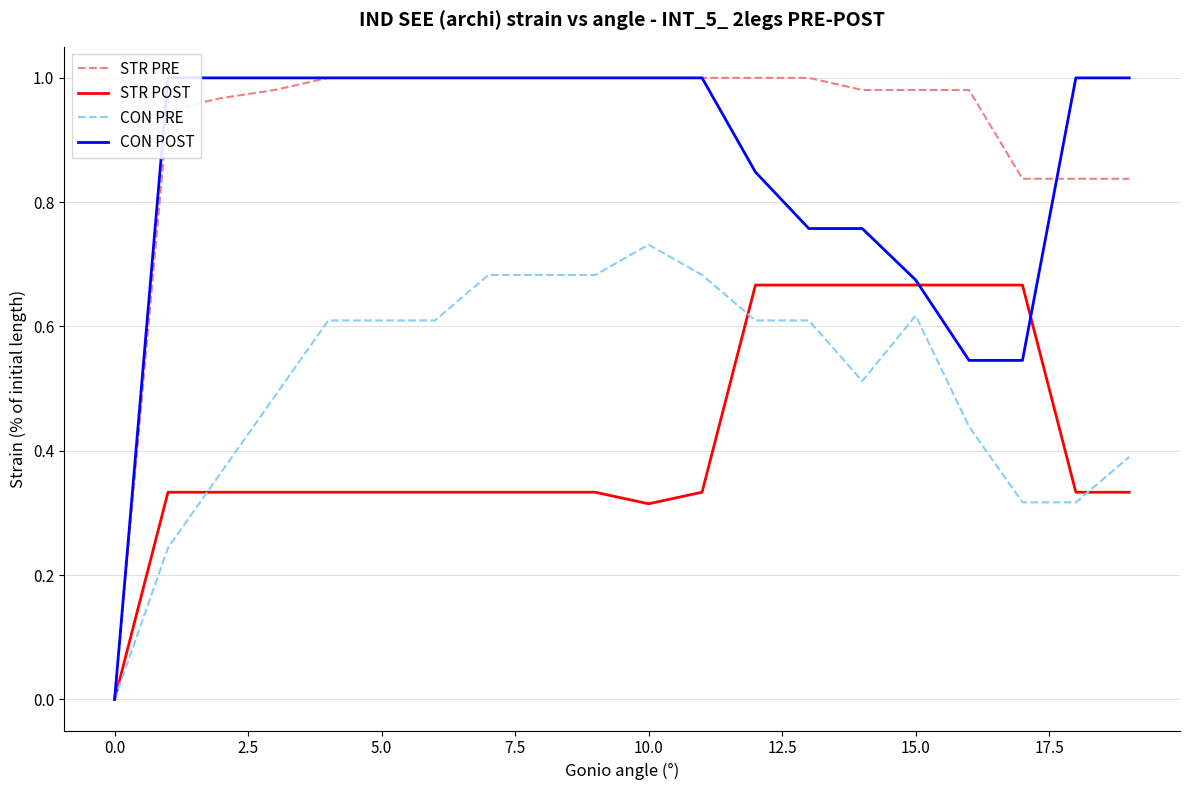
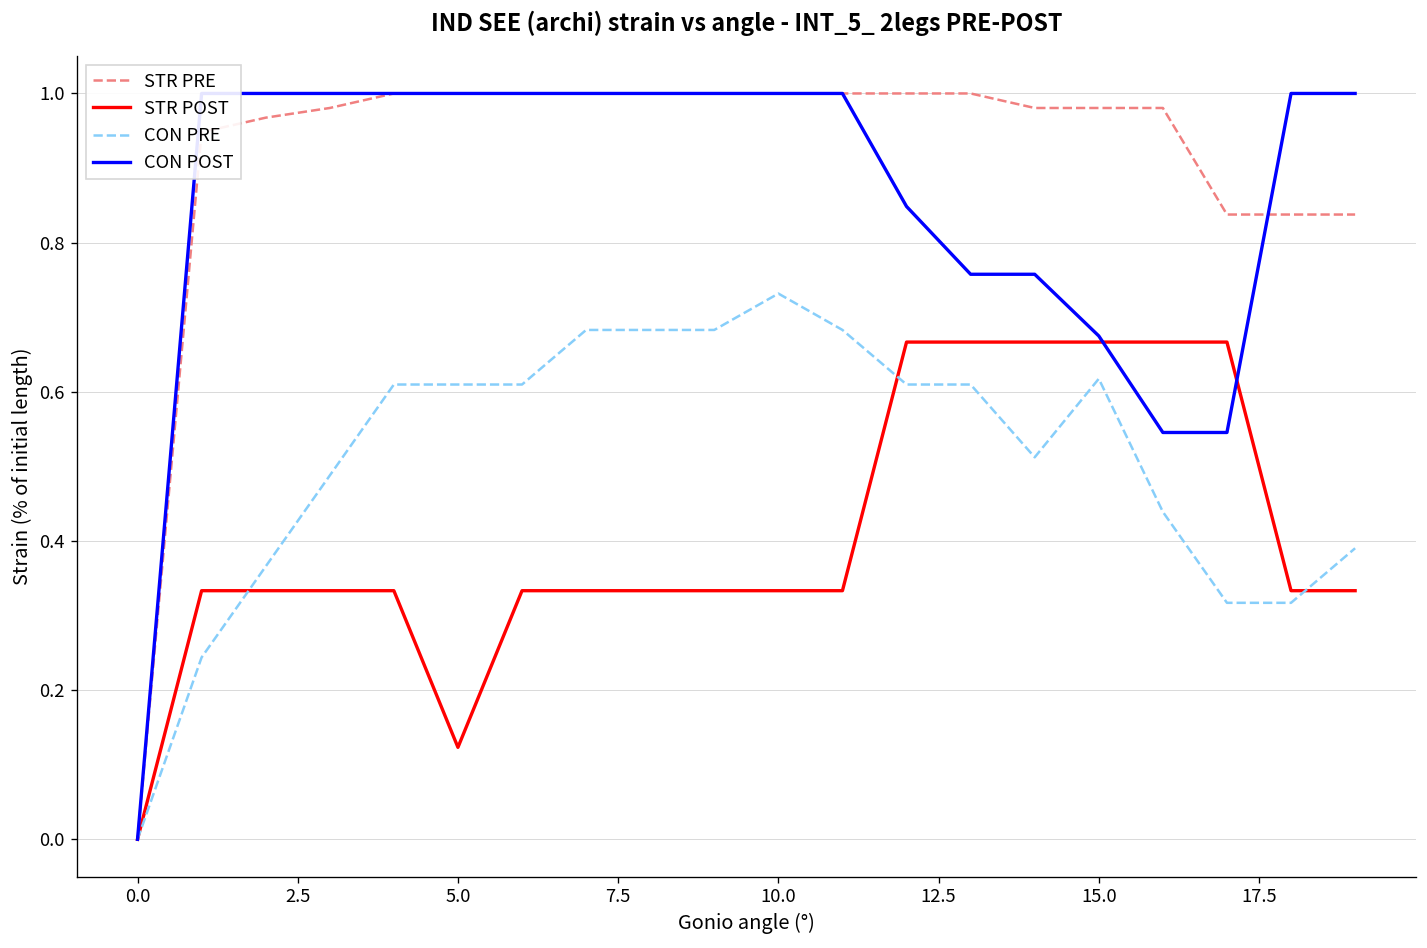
  {
    "STR PRE": {
      "15.0": 0.98
    },
    "STR POST": {
-     "5.0": 0.33,
-     "10.0": 0.31,
+     "5.0": 0.12,
+     "10.0": 0.33,
      "15.0": 0.67
    },
    "CON PRE": {
      "5.0": 0.61,
      "10.0": 0.73,
      "15.0": 0.62
    },
    "CON POST": {
      "15.0": 0.67
    }
  }
